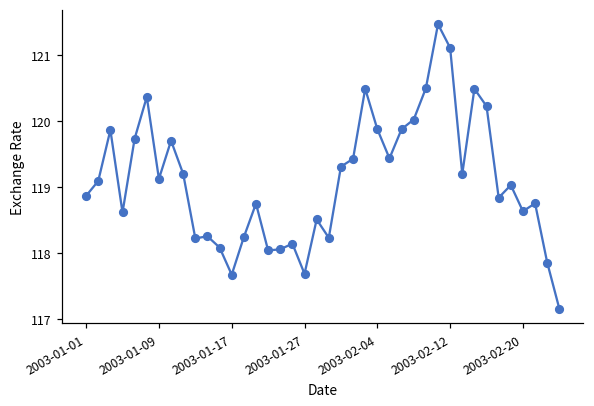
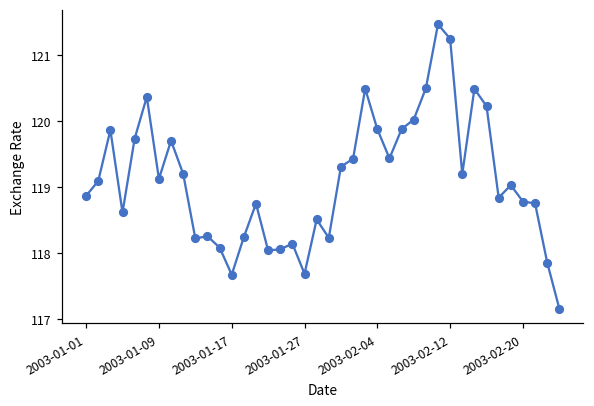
  {
    "2003-01-01": 118.9,
    "2003-01-09": 119.1,
    "2003-01-17": 117.7,
    "2003-01-27": 117.7,
    "2003-02-04": 119.9,
-   "2003-02-12": 121.1,
-   "2003-02-20": 118.6
+   "2003-02-12": 121.2,
+   "2003-02-20": 118.8
  }
